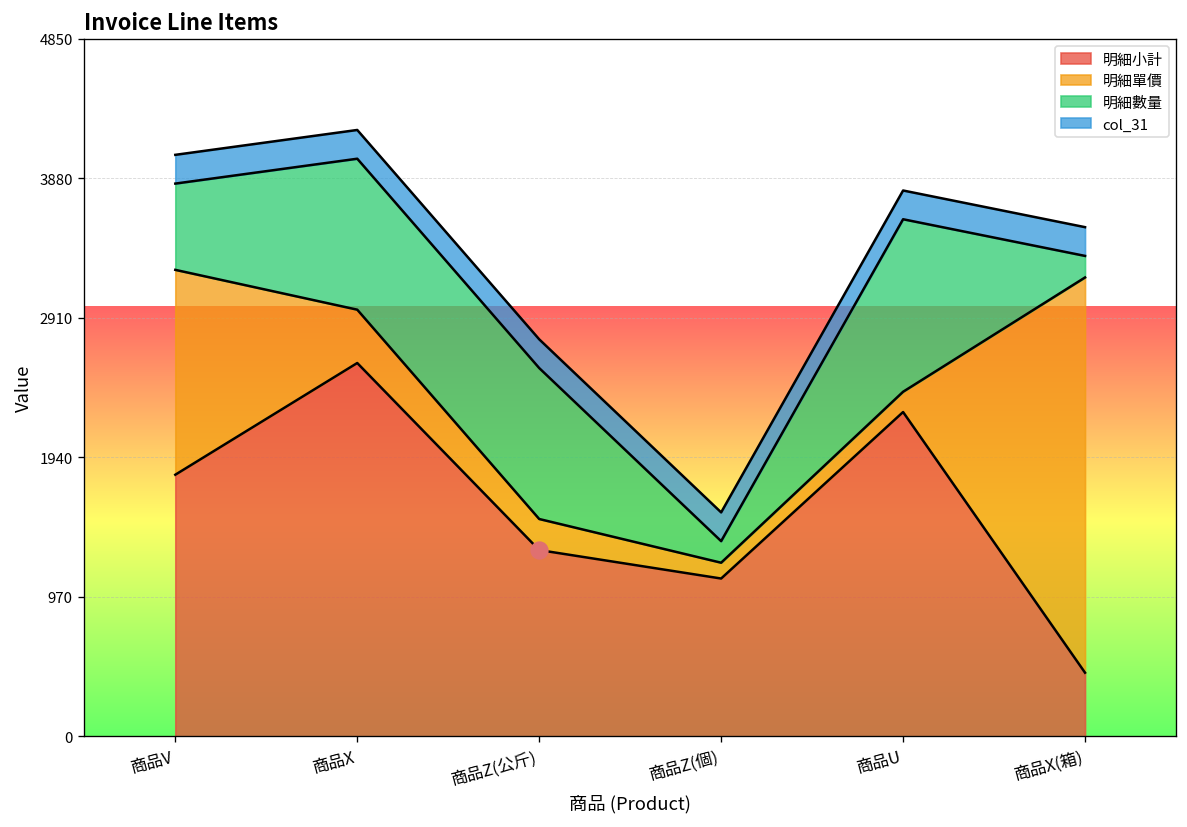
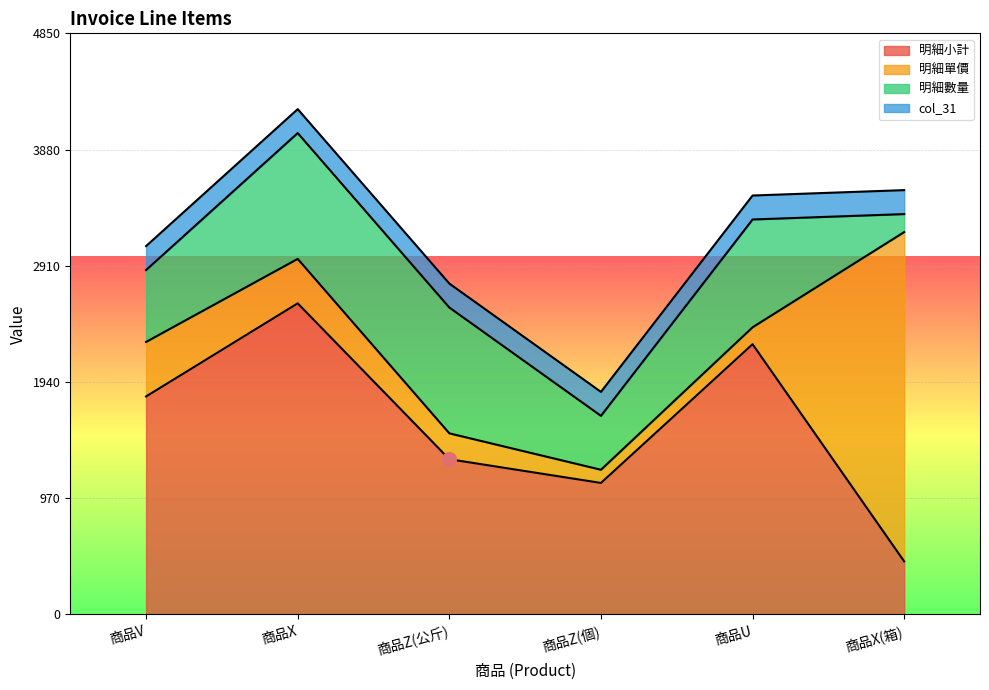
  {
    "明細單價": {
-     "商品V": 1430,
+     "商品V": 460,
      "商品X": 370,
      "商品Z(公斤)": 220,
      "商品Z(個)": 110,
      "商品U": 140,
      "商品X(箱)": 2750
    },
    "明細數量": {
      "商品V": 600,
      "商品X": 1050,
      "商品Z(公斤)": 1050,
-     "商品Z(個)": 150,
-     "商品U": 1200,
+     "商品Z(個)": 450,
+     "商品U": 900,
      "商品X(箱)": 150
    },
    "col_31": {
      "商品V": 200,
      "商品X": 200,
      "商品Z(公斤)": 200,
      "商品Z(個)": 200,
      "商品U": 200,
      "商品X(箱)": 200
    }
  }
